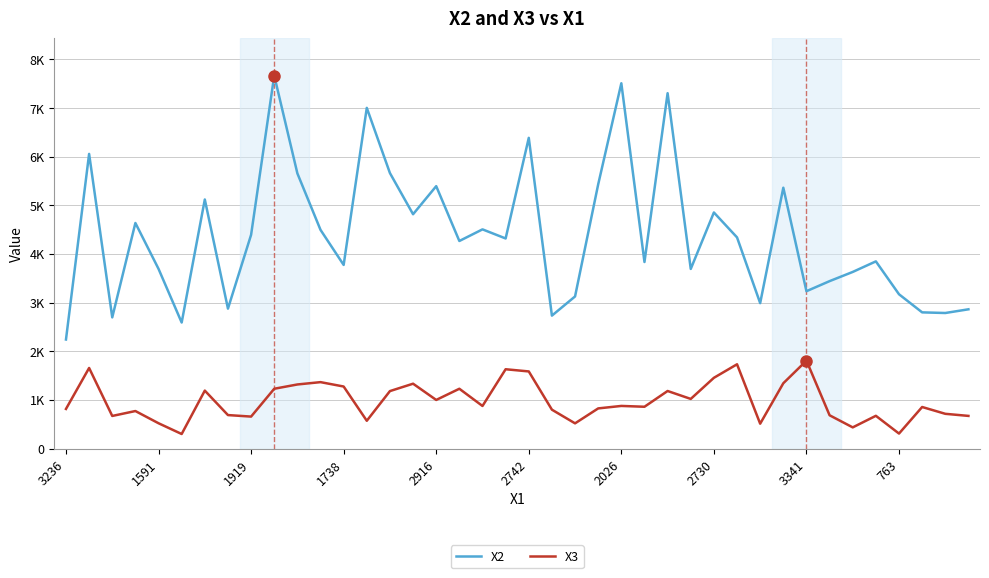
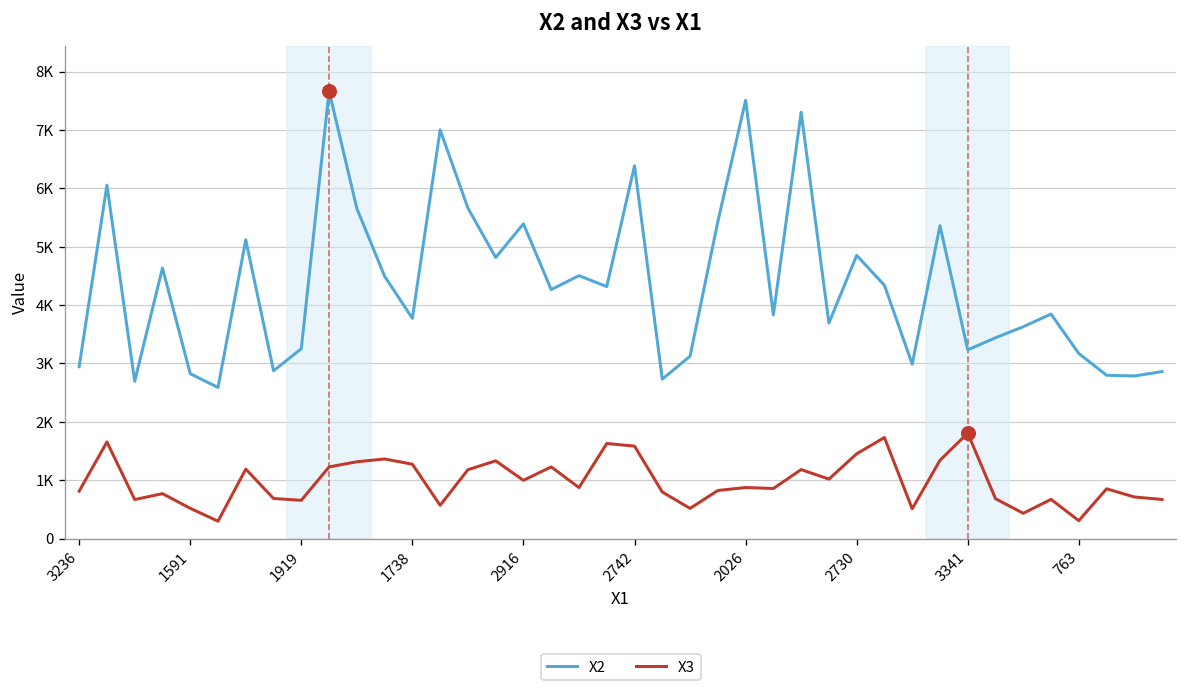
  {
    "X2": {
-     "3236": 2200,
-     "1591": 3700,
-     "1919": 4400,
+     "3236": 2900,
+     "1591": 2800,
+     "1919": 3300,
      "1738": 3800,
      "2916": 5400,
      "2742": 6400,
      "2026": 7500,
      "2730": 4900,
      "3341": 3200,
      "763": 3200
    }
  }
